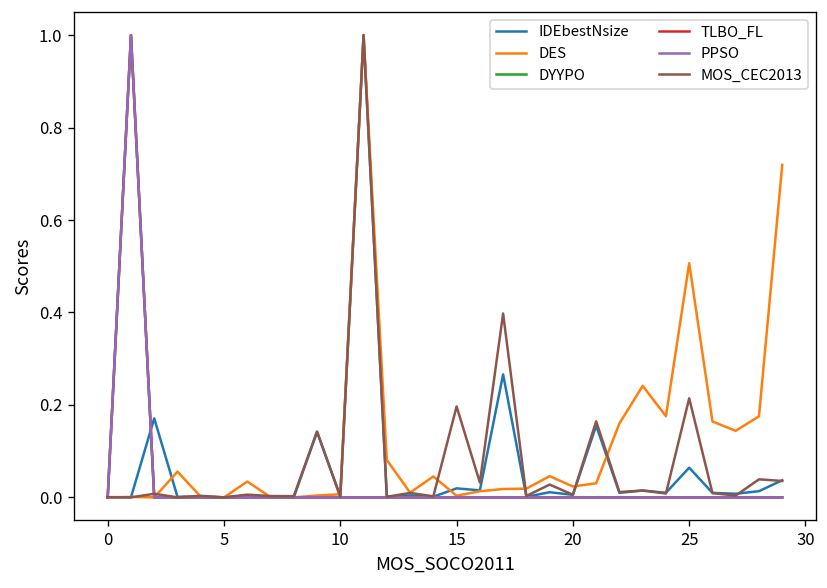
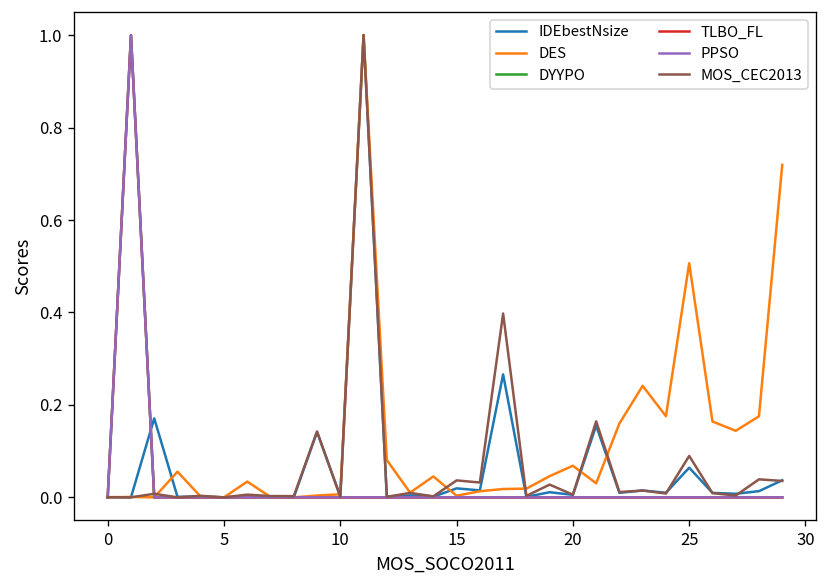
  {
    "IDEbestNsize": {
      "15": 0.02,
      "25": 0.06
    },
    "DES": {
-     "20": 0.02,
+     "20": 0.07,
      "25": 0.51
    },
    "PPSO": {
      "25": 0.00
    },
    "MOS_CEC2013": {
-     "15": 0.20,
-     "25": 0.21
+     "15": 0.04,
+     "25": 0.09
    }
  }
